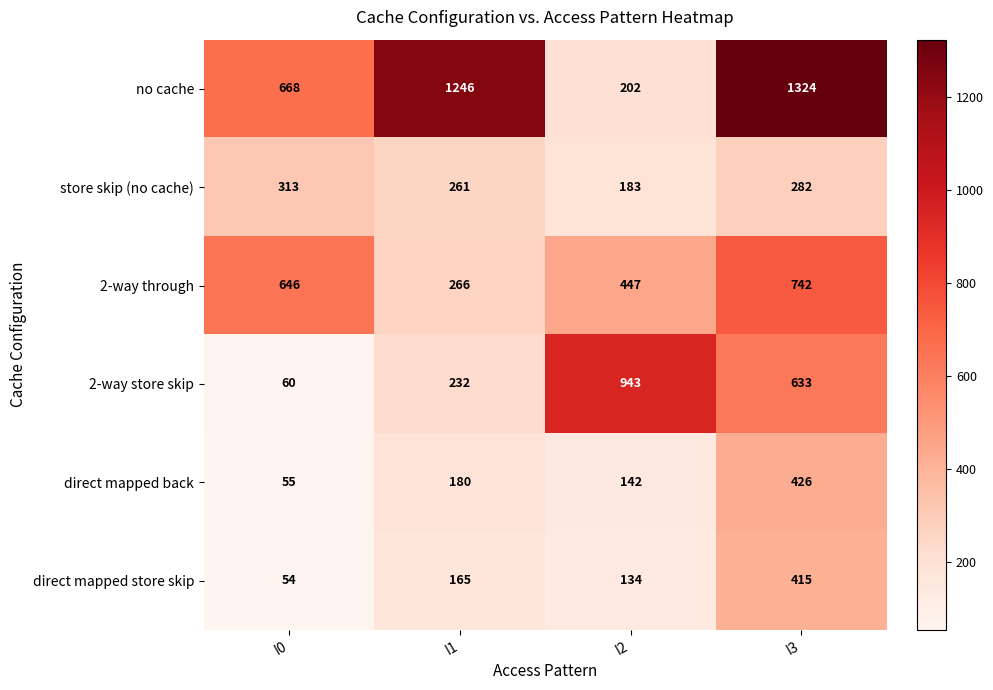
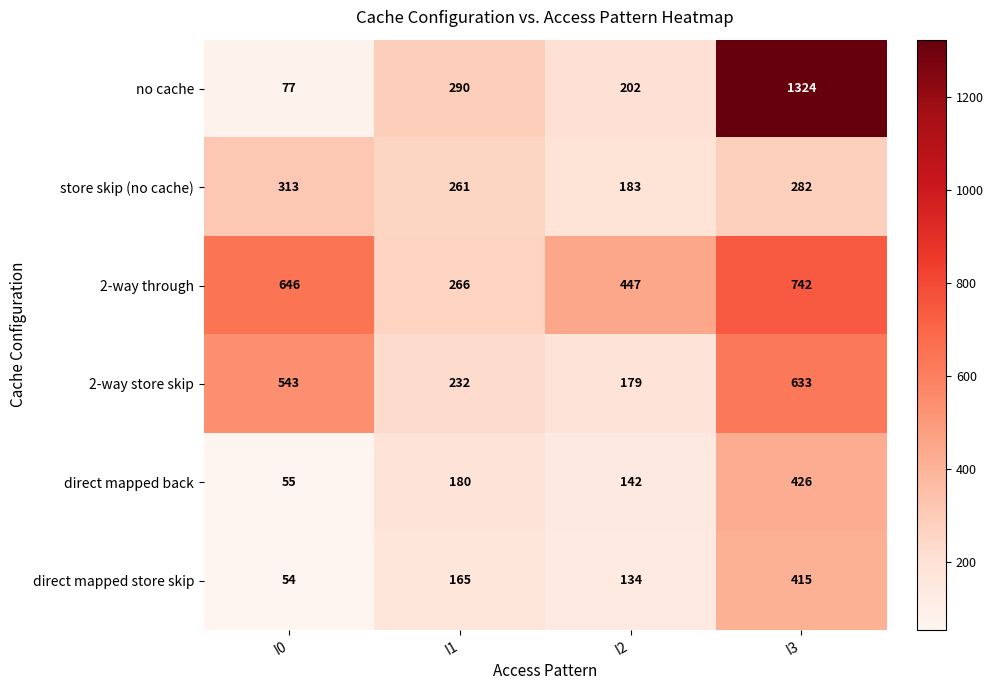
  {
    "no cache": {
-     "I0": 668,
-     "I1": 1246,
+     "I0": 77,
+     "I1": 290,
      "I2": 202,
      "I3": 1324
    },
    "store skip (no cache)": {
      "I0": 313,
      "I1": 261,
      "I2": 183,
      "I3": 282
    },
    "2-way through": {
      "I0": 646,
      "I1": 266,
      "I2": 447,
      "I3": 742
    },
    "2-way store skip": {
-     "I0": 60,
+     "I0": 543,
      "I1": 232,
-     "I2": 943,
+     "I2": 179,
      "I3": 633
    },
    "direct mapped back": {
      "I0": 55,
      "I1": 180,
      "I2": 142,
      "I3": 426
    },
    "direct mapped store skip": {
      "I0": 54,
      "I1": 165,
      "I2": 134,
      "I3": 415
    }
  }
